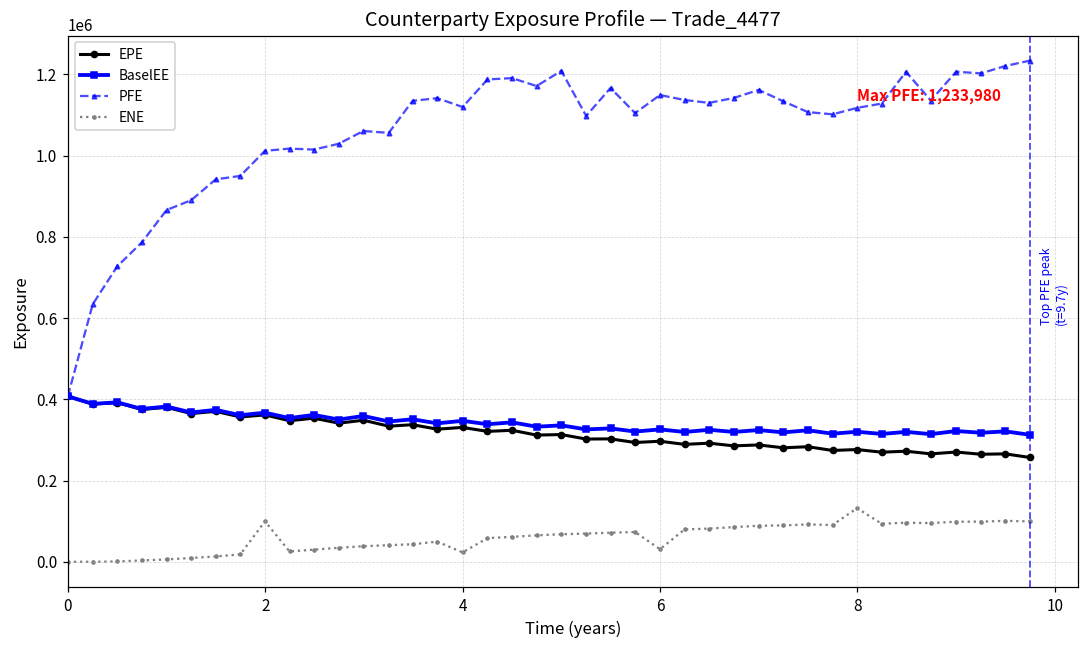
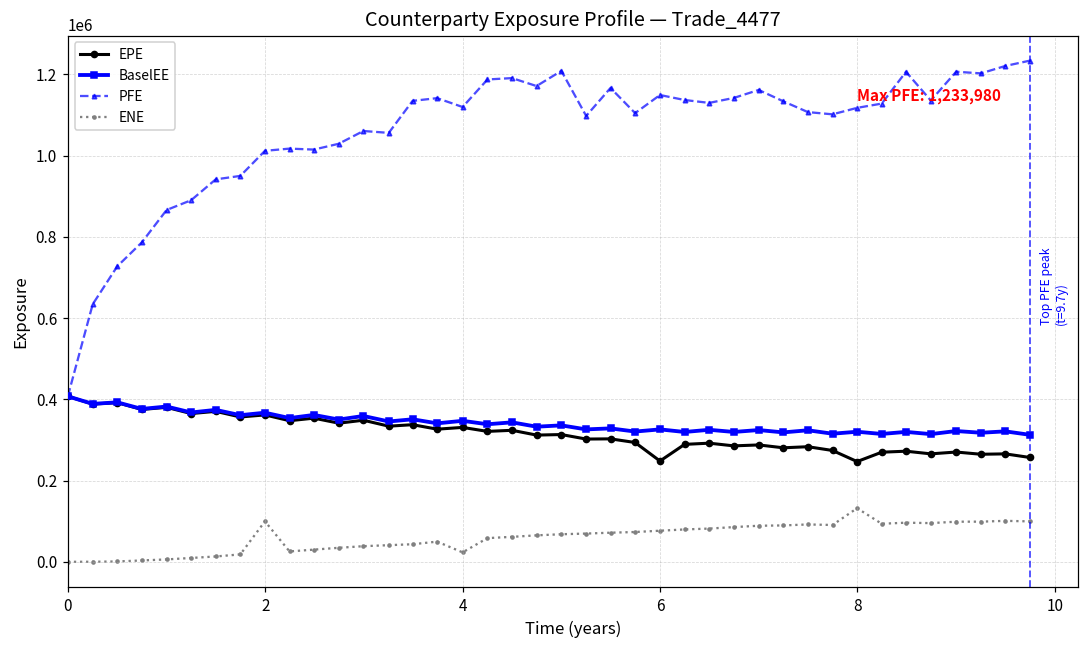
  {
    "EPE": {
      "4": 330000,
-     "6": 300000,
-     "8": 280000
+     "6": 250000,
+     "8": 250000
    },
    "ENE": {
      "0": 0,
      "2": 100000,
      "4": 20000,
-     "6": 30000,
+     "6": 80000,
      "8": 130000
    }
  }
